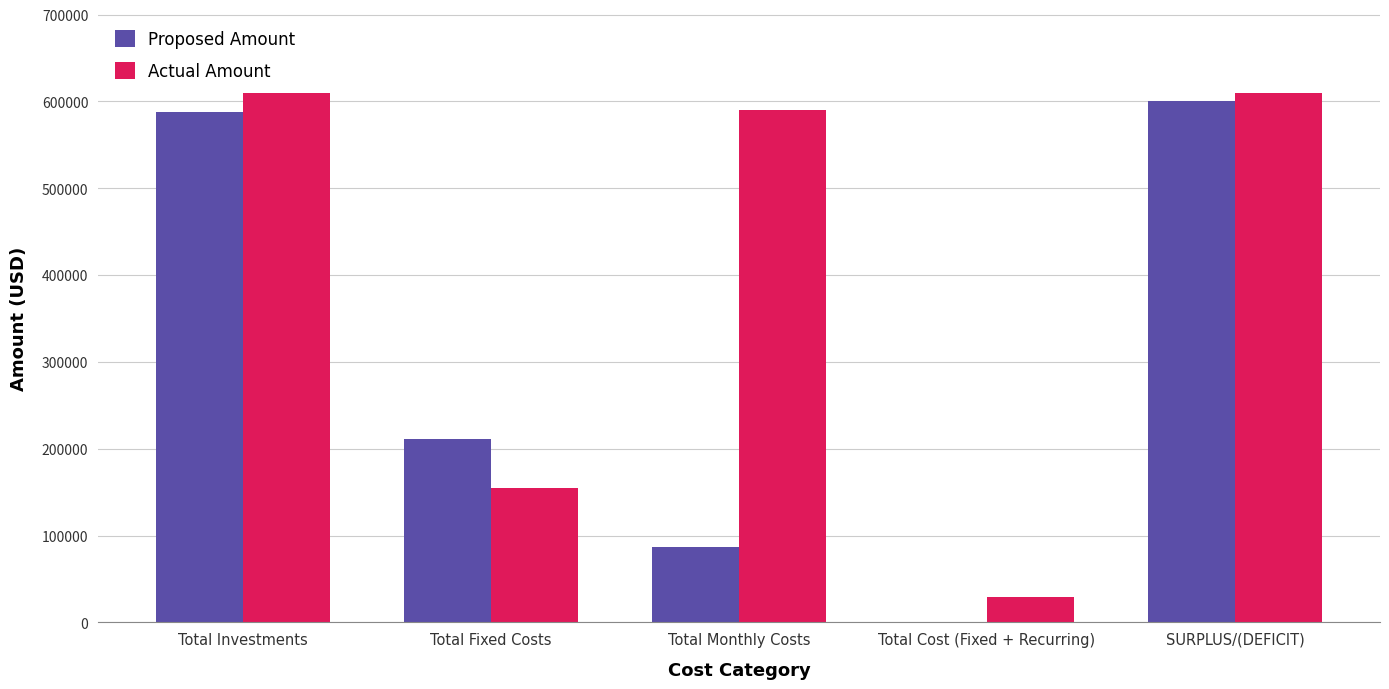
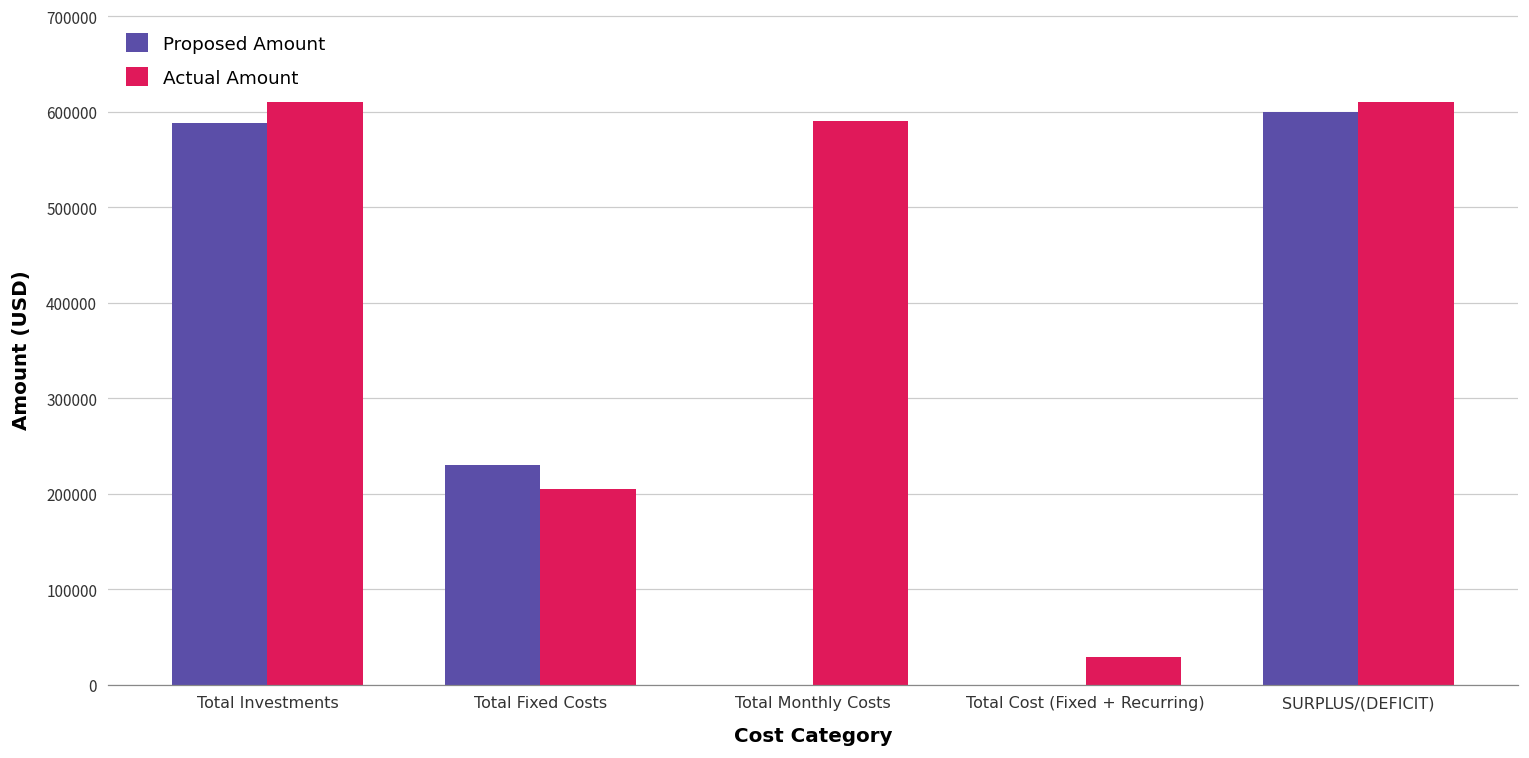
  {
    "Proposed Amount": {
      "Total Investments": 590000,
-     "Total Fixed Costs": 210000,
-     "Total Monthly Costs": 90000,
+     "Total Fixed Costs": 230000,
+     "Total Monthly Costs": 0,
      "Total Cost (Fixed + Recurring)": 0,
      "SURPLUS/(DEFICIT)": 600000
    },
    "Actual Amount": {
      "Total Investments": 610000,
-     "Total Fixed Costs": 150000,
+     "Total Fixed Costs": 210000,
      "Total Monthly Costs": 590000,
      "Total Cost (Fixed + Recurring)": 30000,
      "SURPLUS/(DEFICIT)": 610000
    }
  }
